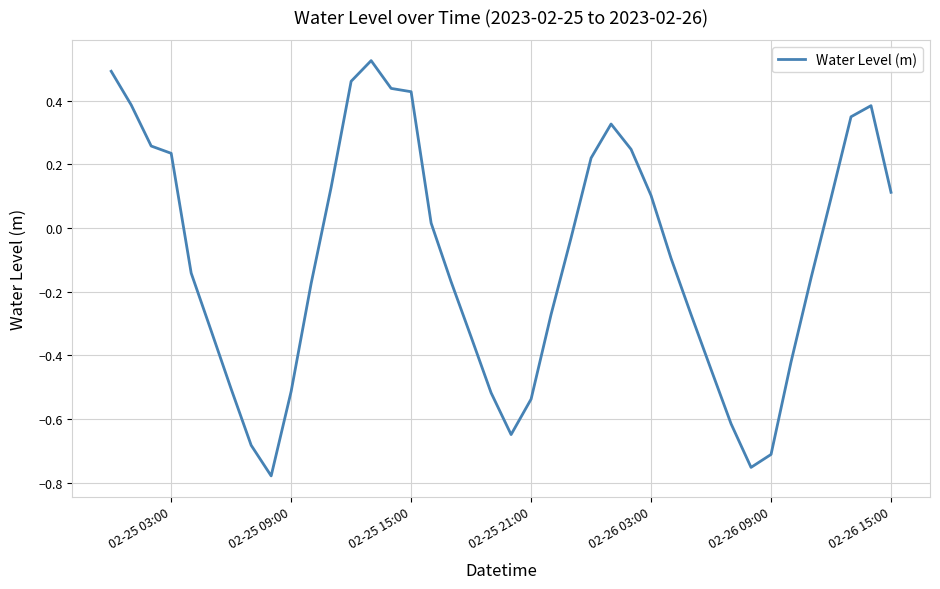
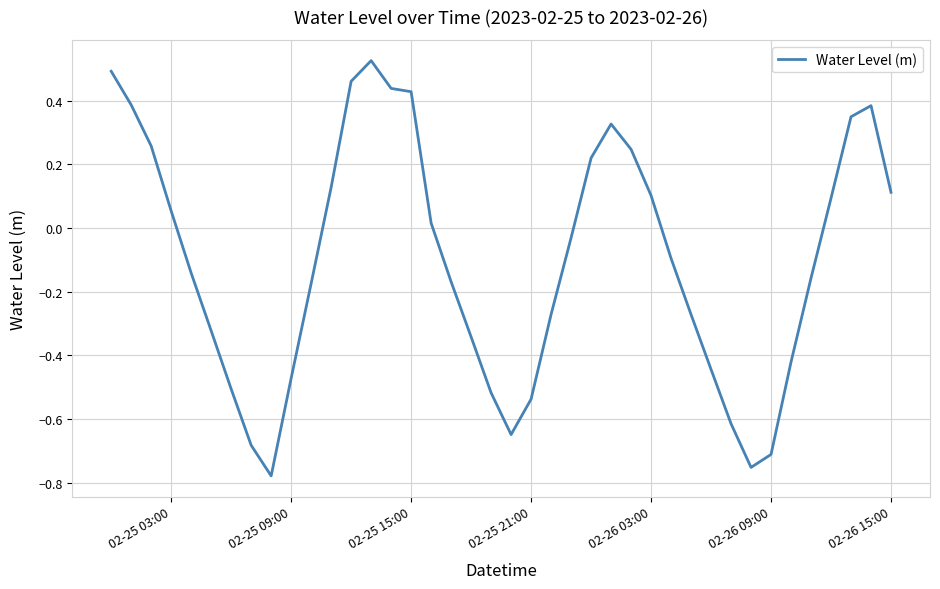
  {
-   "02-25 03:00": 0.23,
-   "02-25 09:00": -0.51,
+   "02-25 03:00": 0.05,
+   "02-25 09:00": -0.47,
    "02-25 15:00": 0.43,
    "02-25 21:00": -0.54,
    "02-26 03:00": 0.10,
    "02-26 09:00": -0.71,
    "02-26 15:00": 0.11
  }
